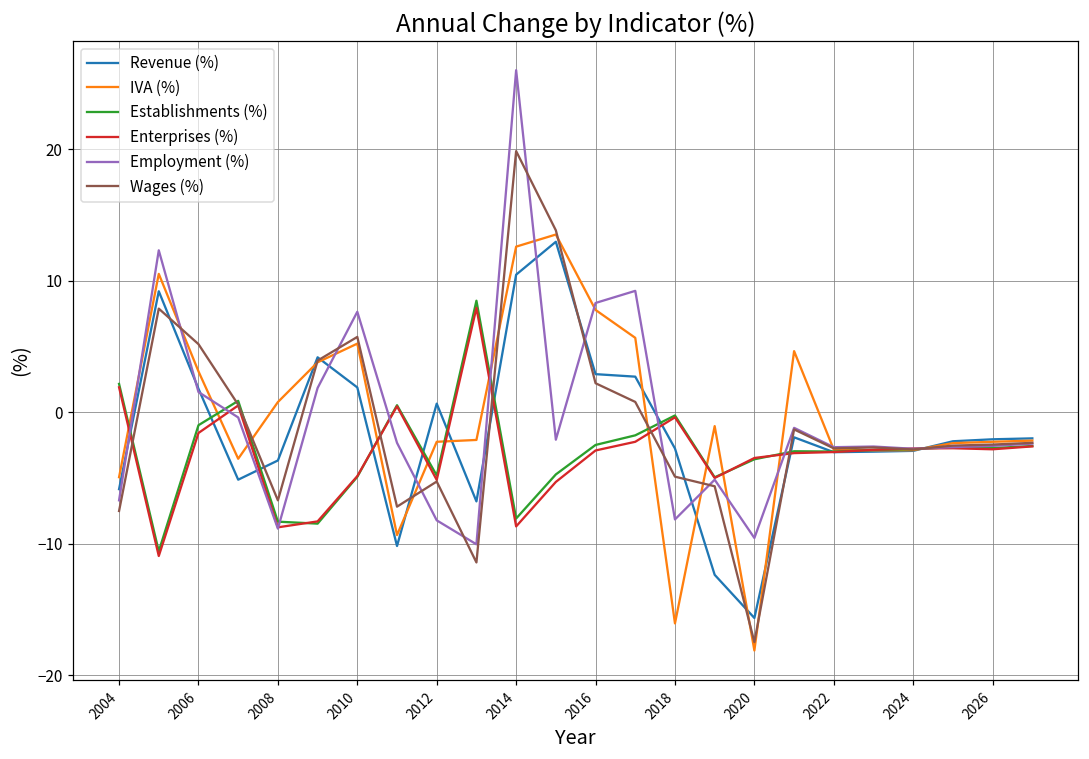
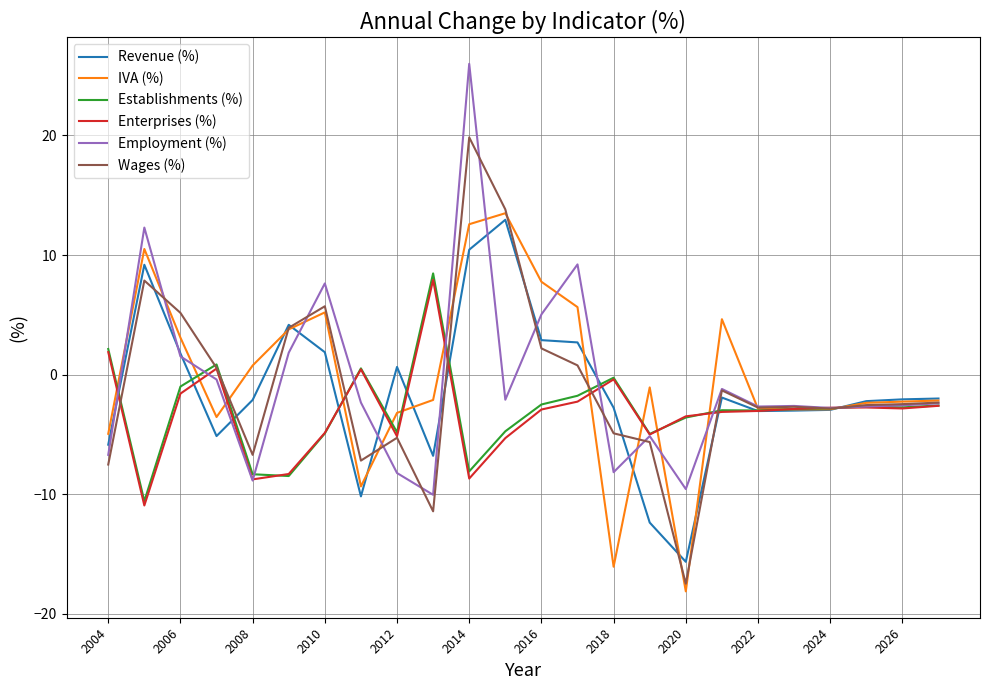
  {
    "Revenue (%)": {
      "2004": -5.9,
      "2006": 1.8,
-     "2008": -3.7,
+     "2008": -2.1,
      "2010": 1.9,
      "2012": 0.7,
      "2014": 10.5,
      "2016": 2.9,
      "2018": -2.8,
      "2020": -15.6
    },
    "IVA (%)": {
      "2004": -4.9,
      "2006": 3.1,
      "2008": 0.8,
      "2010": 5.2,
-     "2012": -2.3,
+     "2012": -3.2,
      "2014": 12.6,
      "2016": 7.8,
      "2018": -16.1,
      "2020": -18.1
    },
    "Establishments (%)": {
      "2004": 2.2,
      "2006": -1.0,
      "2008": -8.3,
      "2012": -4.8,
      "2014": -8.1,
      "2016": -2.5
    },
    "Enterprises (%)": {
      "2004": 1.9,
      "2006": -1.6,
      "2014": -8.7,
      "2016": -2.9
    },
    "Employment (%)": {
      "2004": -6.7,
      "2006": 1.5,
      "2010": 7.6,
      "2012": -8.2,
      "2014": 26.0,
-     "2016": 8.3,
+     "2016": 5.0,
      "2018": -8.2,
      "2020": -9.6
    },
    "Wages (%)": {
      "2004": -7.5,
      "2006": 5.2,
      "2008": -6.7,
      "2010": 5.7,
      "2014": 19.8,
      "2016": 2.2,
      "2018": -4.9,
      "2020": -17.5
    }
  }
